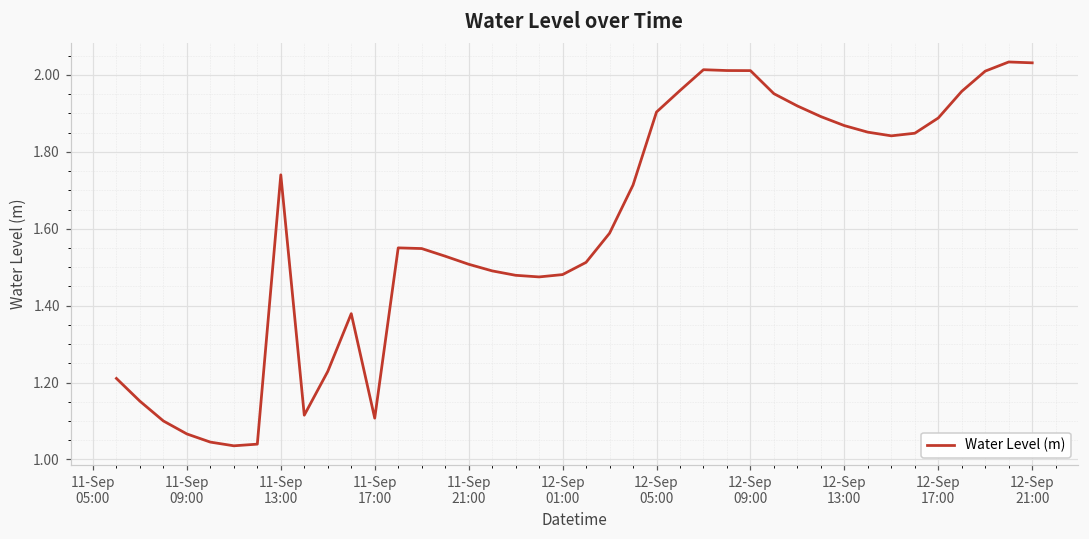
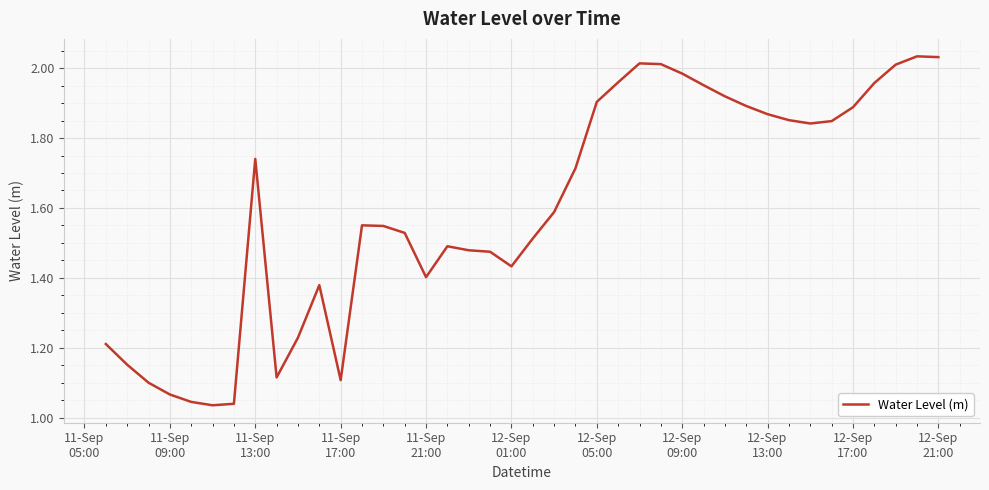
  {
    "11-Sep 09:00": 1.07,
    "11-Sep 13:00": 1.74,
    "11-Sep 17:00": 1.11,
-   "11-Sep 21:00": 1.51,
-   "12-Sep 01:00": 1.48,
+   "11-Sep 21:00": 1.40,
+   "12-Sep 01:00": 1.43,
    "12-Sep 05:00": 1.90,
-   "12-Sep 09:00": 2.01,
+   "12-Sep 09:00": 1.98,
    "12-Sep 13:00": 1.87,
    "12-Sep 17:00": 1.89,
    "12-Sep 21:00": 2.03
  }
